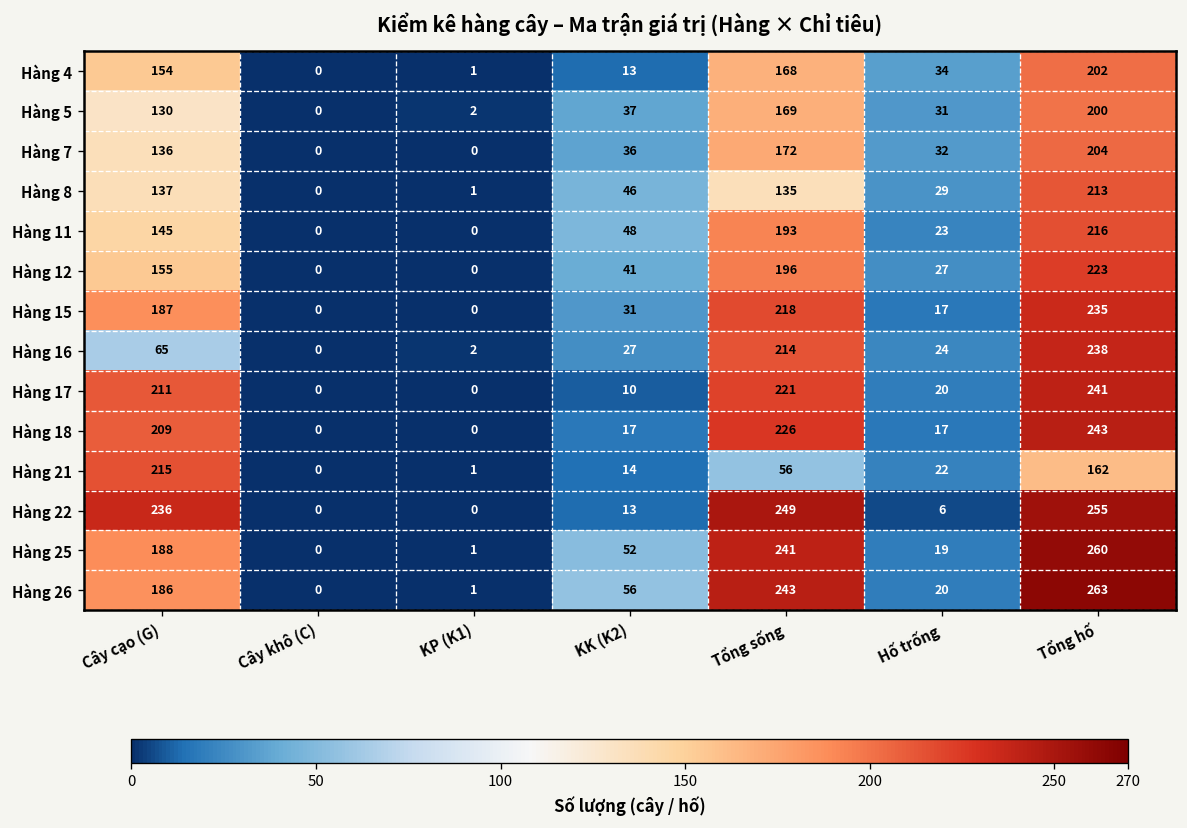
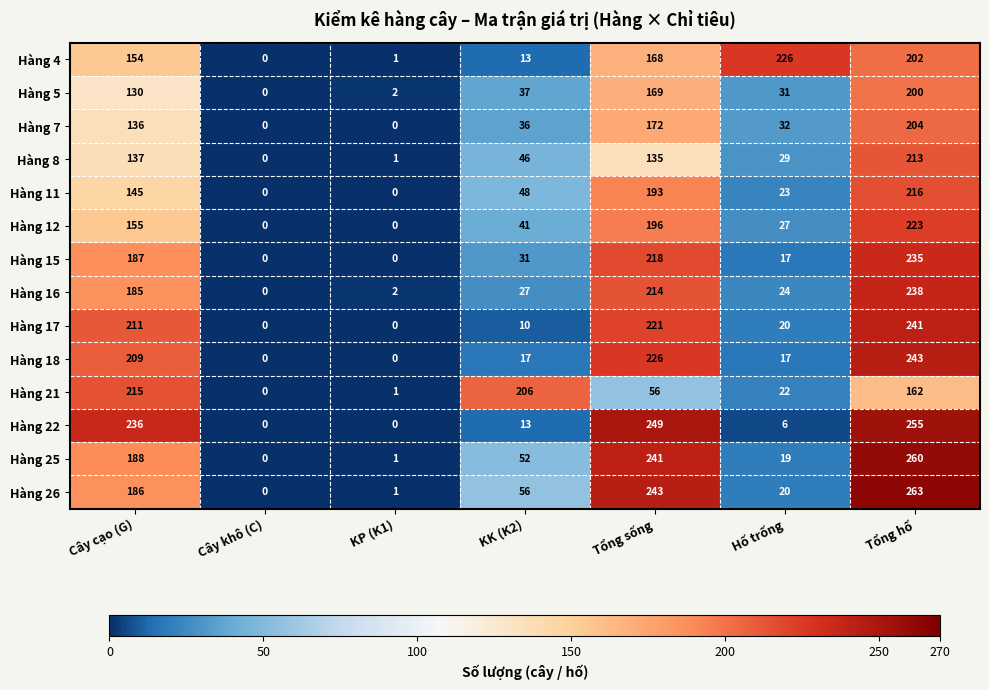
  {
    "Hàng 4": {
      "Cây cạo (G)": 154,
      "Cây khô (C)": 0,
      "KP (K1)": 1,
      "KK (K2)": 13,
      "Tổng sống": 168,
-     "Hố trống": 34,
+     "Hố trống": 226,
      "Tổng hố": 202
    },
    "Hàng 5": {
      "Cây cạo (G)": 130,
      "Cây khô (C)": 0,
      "KP (K1)": 2,
      "KK (K2)": 37,
      "Tổng sống": 169,
      "Hố trống": 31,
      "Tổng hố": 200
    },
    "Hàng 7": {
      "Cây cạo (G)": 136,
      "Cây khô (C)": 0,
      "KP (K1)": 0,
      "KK (K2)": 36,
      "Tổng sống": 172,
      "Hố trống": 32,
      "Tổng hố": 204
    },
    "Hàng 8": {
      "Cây cạo (G)": 137,
      "Cây khô (C)": 0,
      "KP (K1)": 1,
      "KK (K2)": 46,
      "Tổng sống": 135,
      "Hố trống": 29,
      "Tổng hố": 213
    },
    "Hàng 11": {
      "Cây cạo (G)": 145,
      "Cây khô (C)": 0,
      "KP (K1)": 0,
      "KK (K2)": 48,
      "Tổng sống": 193,
      "Hố trống": 23,
      "Tổng hố": 216
    },
    "Hàng 12": {
      "Cây cạo (G)": 155,
      "Cây khô (C)": 0,
      "KP (K1)": 0,
      "KK (K2)": 41,
      "Tổng sống": 196,
      "Hố trống": 27,
      "Tổng hố": 223
    },
    "Hàng 15": {
      "Cây cạo (G)": 187,
      "Cây khô (C)": 0,
      "KP (K1)": 0,
      "KK (K2)": 31,
      "Tổng sống": 218,
      "Hố trống": 17,
      "Tổng hố": 235
    },
    "Hàng 16": {
-     "Cây cạo (G)": 65,
+     "Cây cạo (G)": 185,
      "Cây khô (C)": 0,
      "KP (K1)": 2,
      "KK (K2)": 27,
      "Tổng sống": 214,
      "Hố trống": 24,
      "Tổng hố": 238
    },
    "Hàng 17": {
      "Cây cạo (G)": 211,
      "Cây khô (C)": 0,
      "KP (K1)": 0,
      "KK (K2)": 10,
      "Tổng sống": 221,
      "Hố trống": 20,
      "Tổng hố": 241
    },
    "Hàng 18": {
      "Cây cạo (G)": 209,
      "Cây khô (C)": 0,
      "KP (K1)": 0,
      "KK (K2)": 17,
      "Tổng sống": 226,
      "Hố trống": 17,
      "Tổng hố": 243
    },
    "Hàng 21": {
      "Cây cạo (G)": 215,
      "Cây khô (C)": 0,
      "KP (K1)": 1,
-     "KK (K2)": 14,
+     "KK (K2)": 206,
      "Tổng sống": 56,
      "Hố trống": 22,
      "Tổng hố": 162
    },
    "Hàng 22": {
      "Cây cạo (G)": 236,
      "Cây khô (C)": 0,
      "KP (K1)": 0,
      "KK (K2)": 13,
      "Tổng sống": 249,
      "Hố trống": 6,
      "Tổng hố": 255
    },
    "Hàng 25": {
      "Cây cạo (G)": 188,
      "Cây khô (C)": 0,
      "KP (K1)": 1,
      "KK (K2)": 52,
      "Tổng sống": 241,
      "Hố trống": 19,
      "Tổng hố": 260
    },
    "Hàng 26": {
      "Cây cạo (G)": 186,
      "Cây khô (C)": 0,
      "KP (K1)": 1,
      "KK (K2)": 56,
      "Tổng sống": 243,
      "Hố trống": 20,
      "Tổng hố": 263
    }
  }
